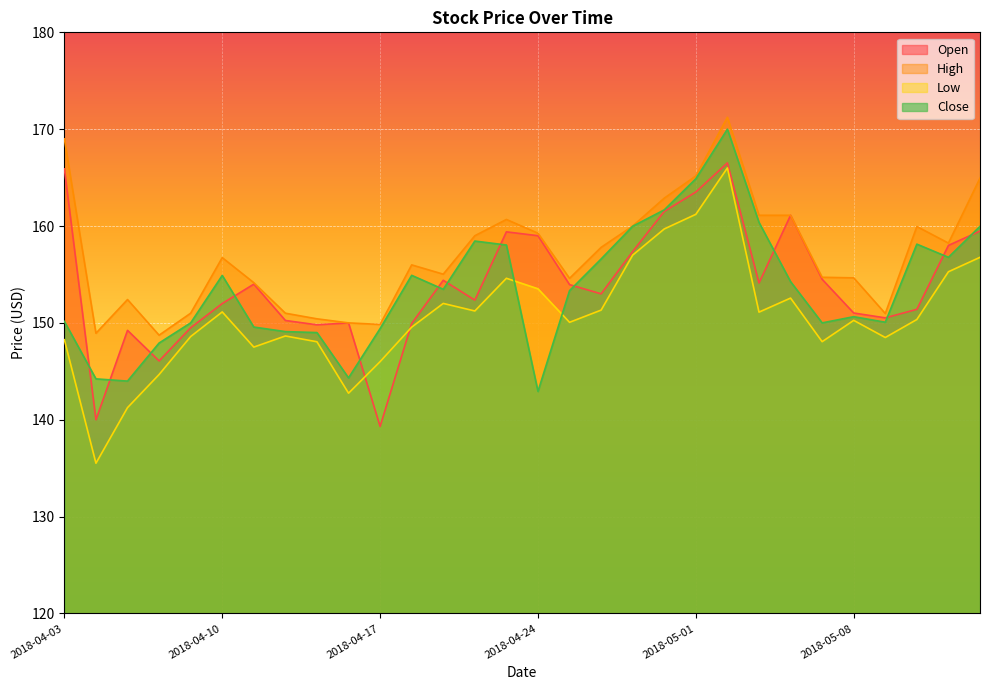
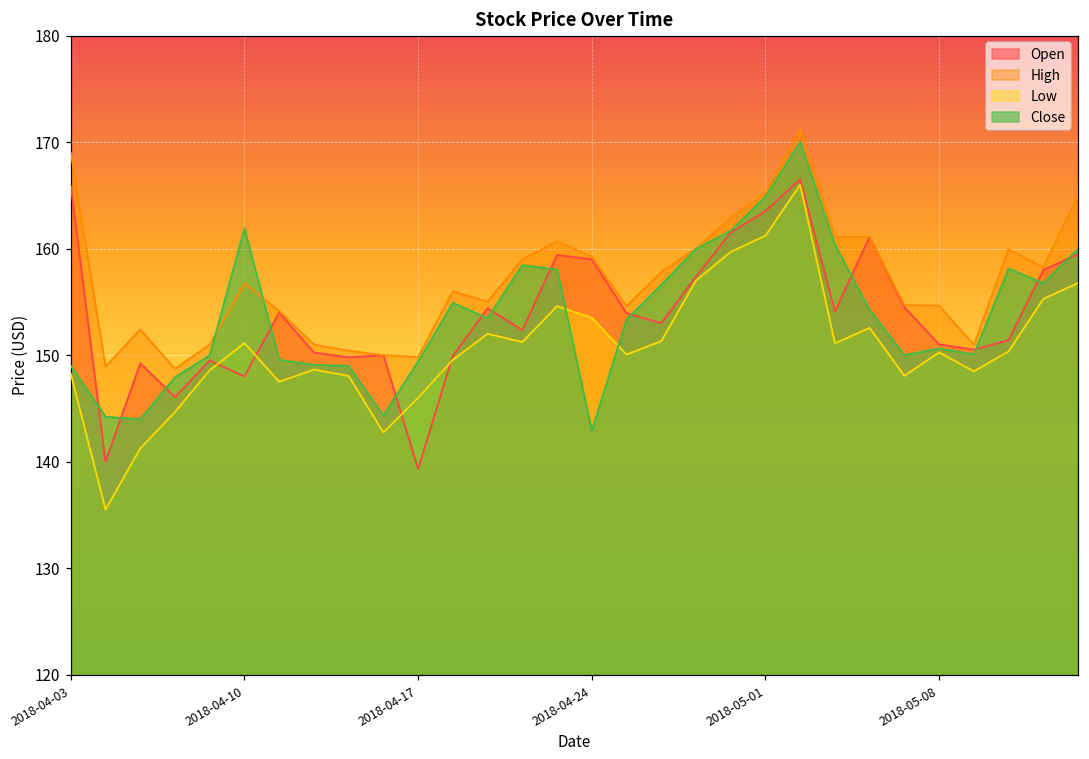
  {
    "Open": {
      "2018-04-03": 166,
-     "2018-04-10": 152,
+     "2018-04-10": 148,
      "2018-04-17": 139,
      "2018-05-01": 164,
      "2018-05-08": 151
    },
    "Close": {
-     "2018-04-03": 150,
-     "2018-04-10": 155,
+     "2018-04-03": 149,
+     "2018-04-10": 162,
      "2018-04-17": 149,
      "2018-04-24": 143,
      "2018-05-01": 165,
      "2018-05-08": 151
    }
  }
